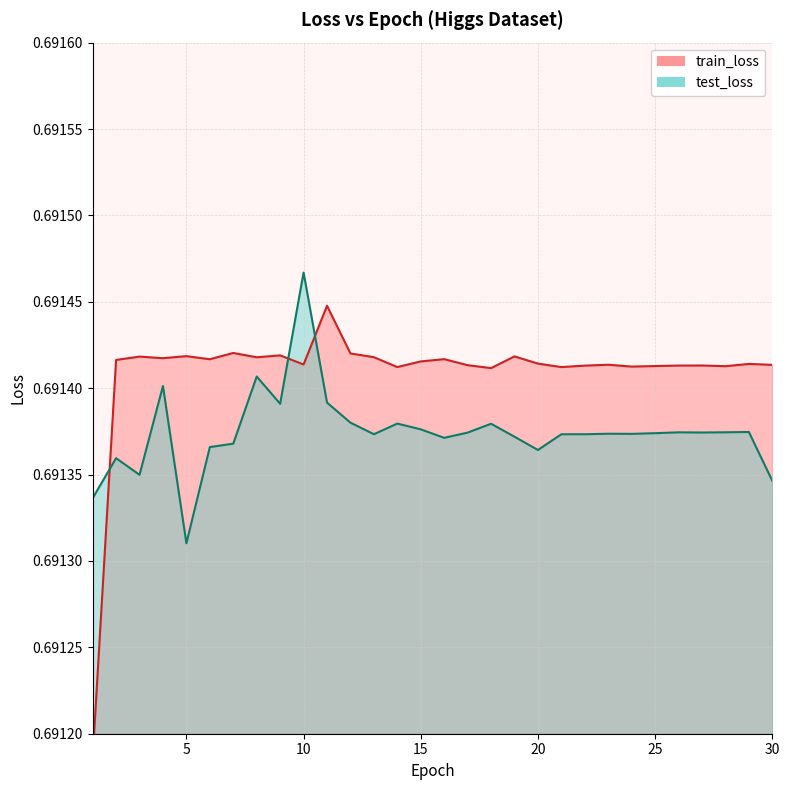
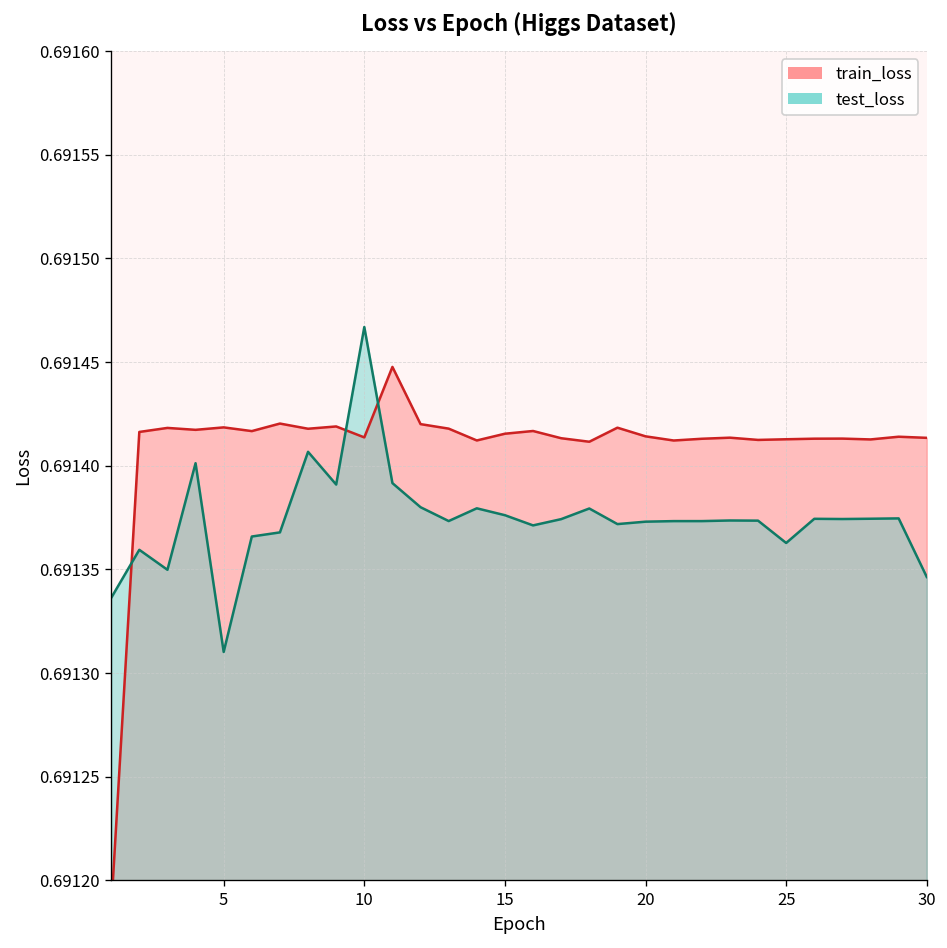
  {
    "test_loss": {
      "5": 0.691310,
      "10": 0.691467,
      "15": 0.691376,
-     "20": 0.691364,
-     "25": 0.691374,
+     "20": 0.691373,
+     "25": 0.691363,
      "30": 0.691346
    }
  }
